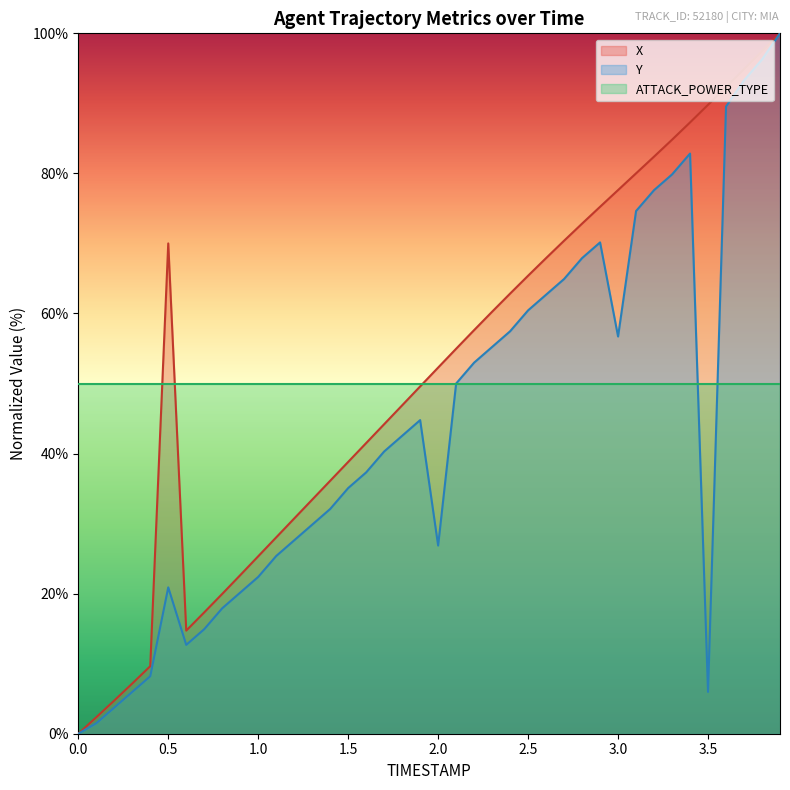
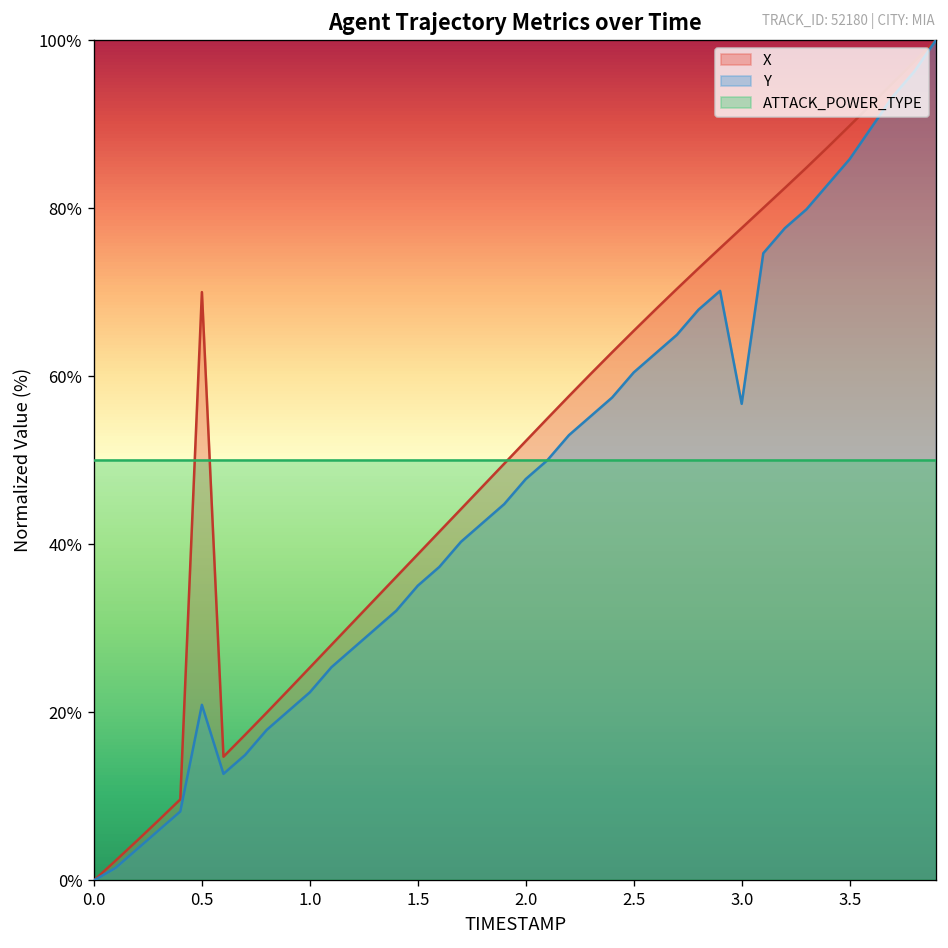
  {
    "X": {
      "0.5": "70%",
      "1.0": "25%",
      "1.5": "39%",
      "2.0": "52%",
      "2.5": "65%",
      "3.0": "78%",
      "3.5": "90%"
    },
    "Y": {
      "0.5": "21%",
      "1.0": "22%",
      "1.5": "35%",
-     "2.0": "27%",
+     "2.0": "48%",
      "2.5": "60%",
      "3.0": "57%",
-     "3.5": "6%"
+     "3.5": "86%"
    },
    "ATTACK_POWER_TYPE": {
      "0.0": "50%",
      "0.5": "50%",
      "1.0": "50%",
      "1.5": "50%",
      "2.0": "50%",
      "2.5": "50%",
      "3.0": "50%",
      "3.5": "50%"
    }
  }
